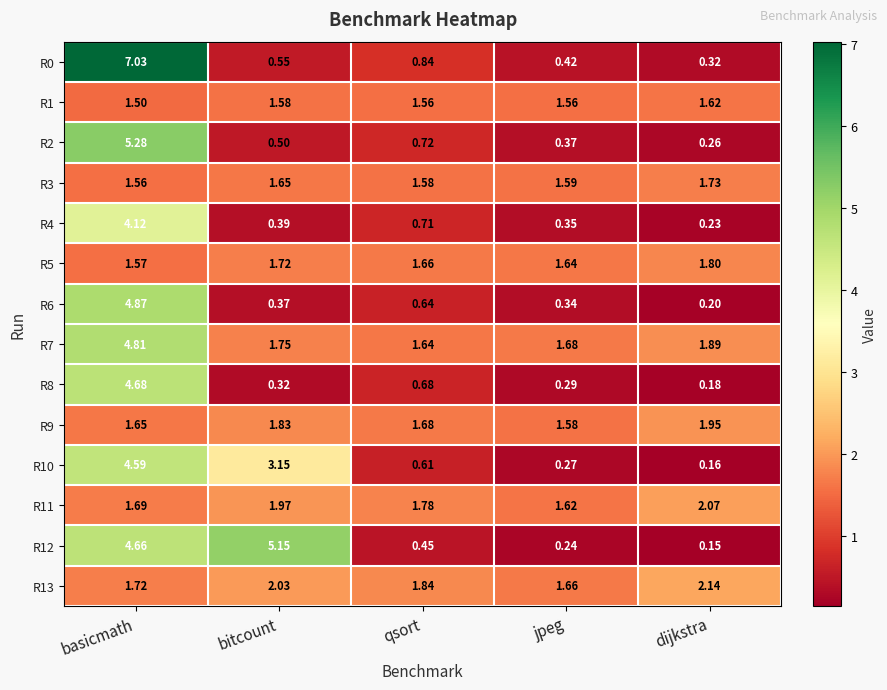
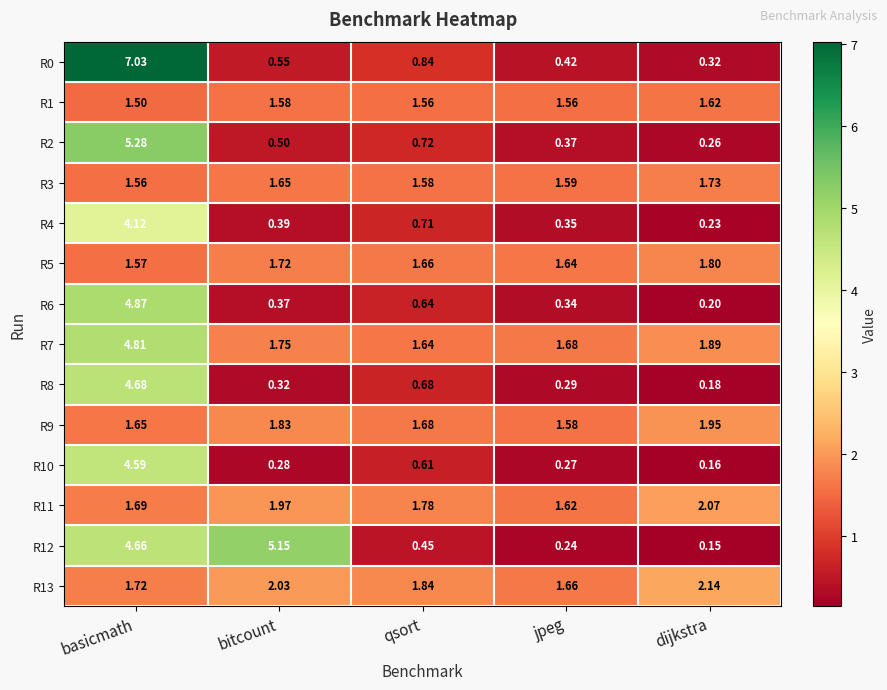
  {
    "R0": {
      "basicmath": 7.03,
      "bitcount": 0.55,
      "qsort": 0.84,
      "jpeg": 0.42,
      "dijkstra": 0.32
    },
    "R1": {
      "basicmath": 1.50,
      "bitcount": 1.58,
      "qsort": 1.56,
      "jpeg": 1.56,
      "dijkstra": 1.62
    },
    "R2": {
      "basicmath": 5.28,
      "bitcount": 0.50,
      "qsort": 0.72,
      "jpeg": 0.37,
      "dijkstra": 0.26
    },
    "R3": {
      "basicmath": 1.56,
      "bitcount": 1.65,
      "qsort": 1.58,
      "jpeg": 1.59,
      "dijkstra": 1.73
    },
    "R4": {
      "basicmath": 4.12,
      "bitcount": 0.39,
      "qsort": 0.71,
      "jpeg": 0.35,
      "dijkstra": 0.23
    },
    "R5": {
      "basicmath": 1.57,
      "bitcount": 1.72,
      "qsort": 1.66,
      "jpeg": 1.64,
      "dijkstra": 1.80
    },
    "R6": {
      "basicmath": 4.87,
      "bitcount": 0.37,
      "qsort": 0.64,
      "jpeg": 0.34,
      "dijkstra": 0.20
    },
    "R7": {
      "basicmath": 4.81,
      "bitcount": 1.75,
      "qsort": 1.64,
      "jpeg": 1.68,
      "dijkstra": 1.89
    },
    "R8": {
      "basicmath": 4.68,
      "bitcount": 0.32,
      "qsort": 0.68,
      "jpeg": 0.29,
      "dijkstra": 0.18
    },
    "R9": {
      "basicmath": 1.65,
      "bitcount": 1.83,
      "qsort": 1.68,
      "jpeg": 1.58,
      "dijkstra": 1.95
    },
    "R10": {
      "basicmath": 4.59,
-     "bitcount": 3.15,
+     "bitcount": 0.28,
      "qsort": 0.61,
      "jpeg": 0.27,
      "dijkstra": 0.16
    },
    "R11": {
      "basicmath": 1.69,
      "bitcount": 1.97,
      "qsort": 1.78,
      "jpeg": 1.62,
      "dijkstra": 2.07
    },
    "R12": {
      "basicmath": 4.66,
      "bitcount": 5.15,
      "qsort": 0.45,
      "jpeg": 0.24,
      "dijkstra": 0.15
    },
    "R13": {
      "basicmath": 1.72,
      "bitcount": 2.03,
      "qsort": 1.84,
      "jpeg": 1.66,
      "dijkstra": 2.14
    }
  }
